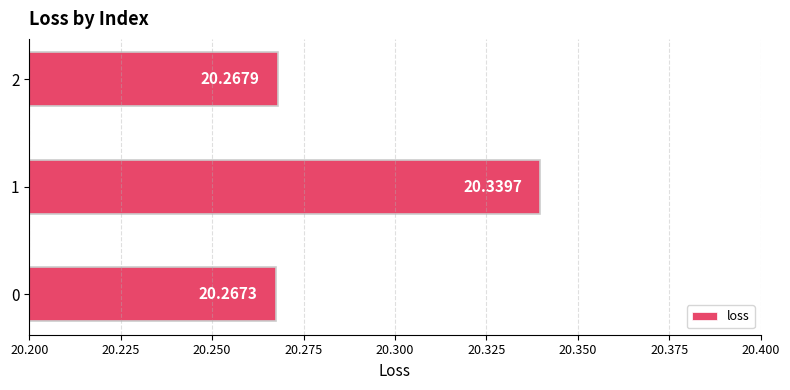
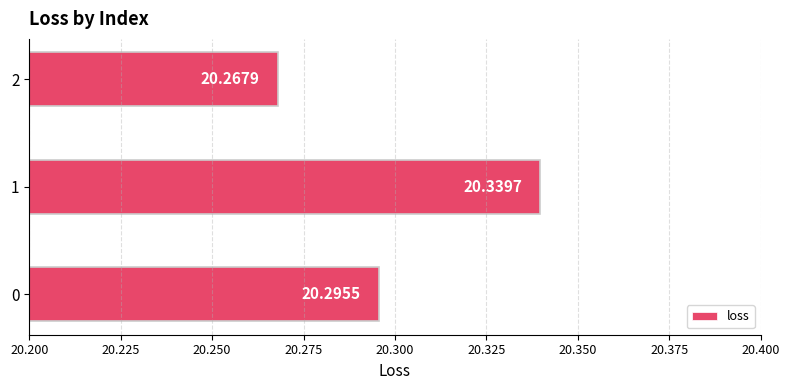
  {
    "2": 20.2679,
    "1": 20.3397,
-   "0": 20.2673
+   "0": 20.2955
  }
